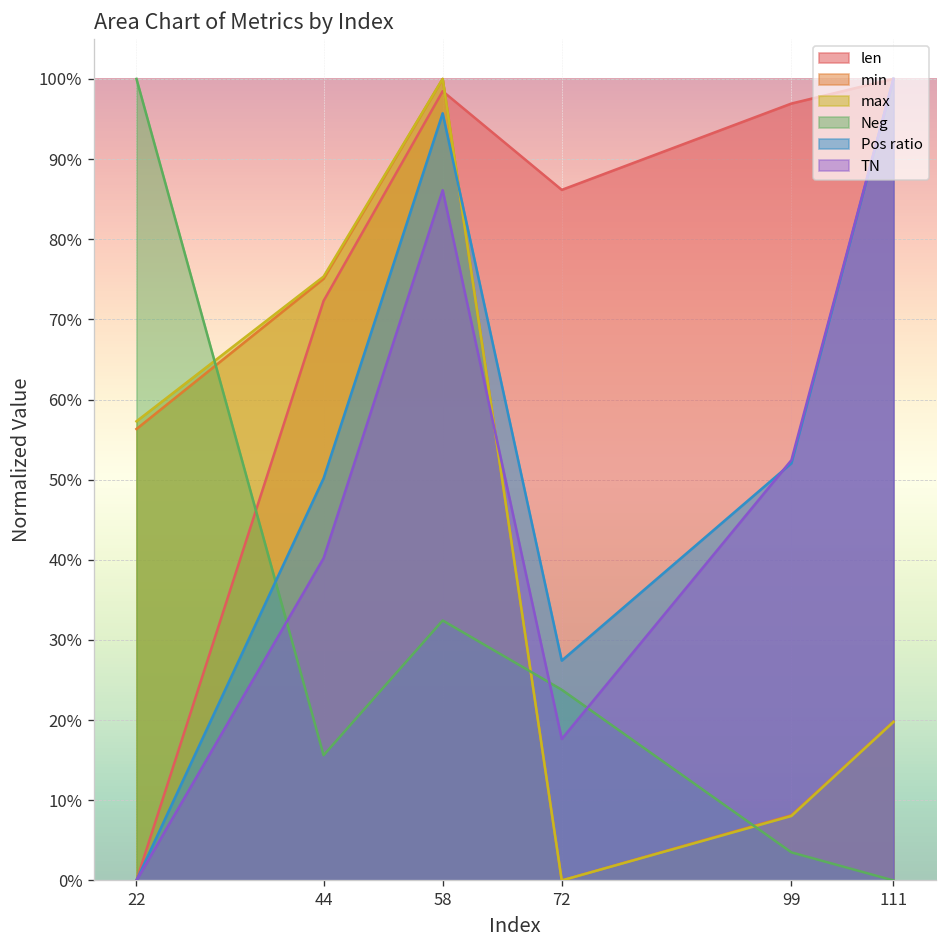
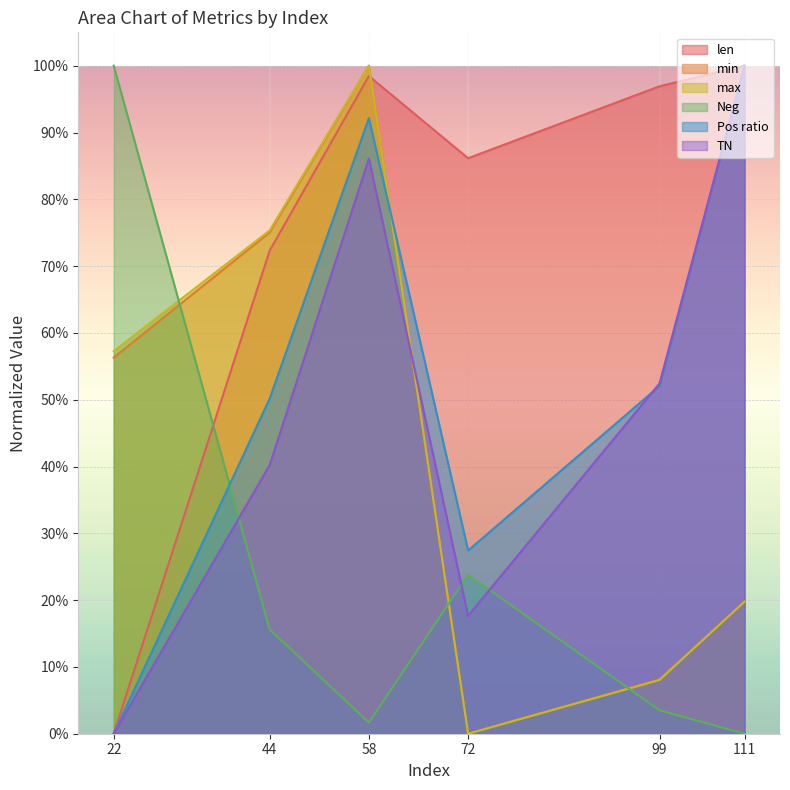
  {
    "Neg": {
      "22": "100%",
      "44": "16%",
-     "58": "32%",
+     "58": "2%",
      "72": "24%",
      "99": "4%",
      "111": "0%"
    },
    "Pos ratio": {
      "44": "50%",
-     "58": "96%",
+     "58": "92%",
      "72": "27%",
      "99": "52%"
    },
    "TN": {
      "44": "40%",
      "58": "86%",
      "72": "18%",
      "99": "52%"
    }
  }
